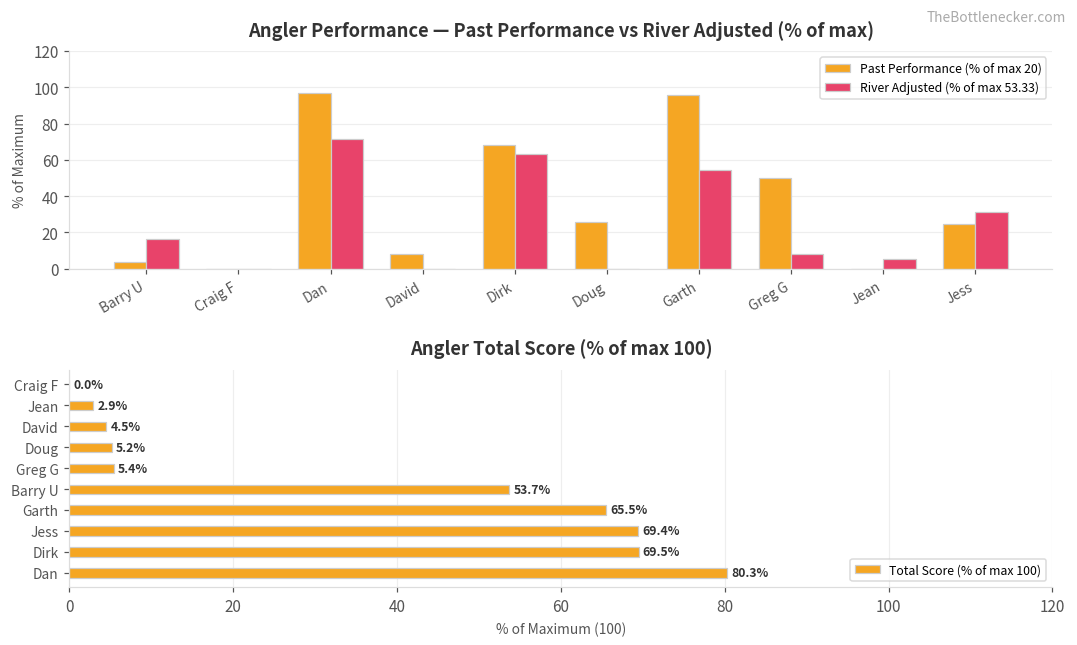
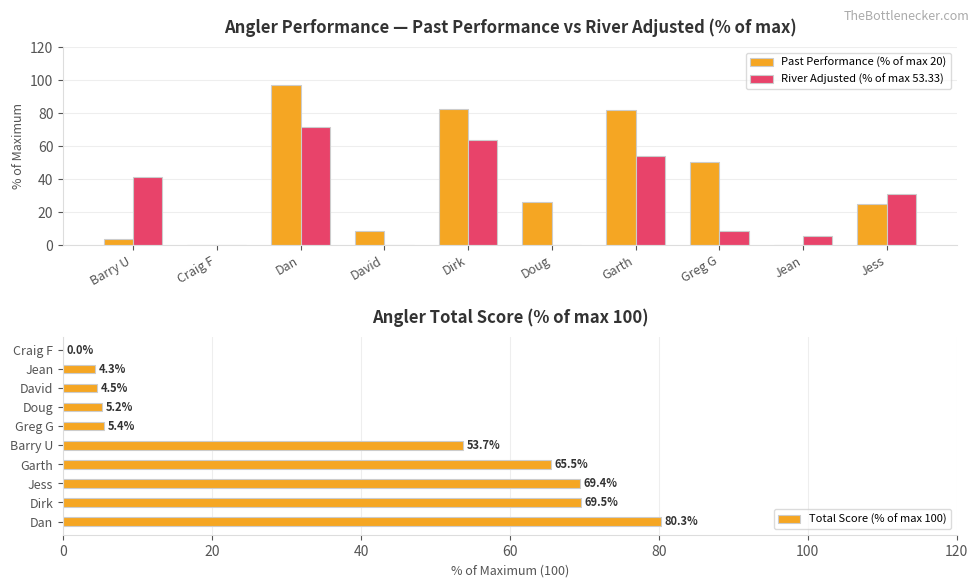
  {
    "Angler Performance — Past Performance vs River Adjusted (% of max)": {
      "Past Performance (% of max 20)": {
        "Barry U": "4",
        "Craig F": "0",
        "Dan": "97",
        "David": "8",
-       "Dirk": "68",
+       "Dirk": "82",
        "Doug": "26",
-       "Garth": "96",
+       "Garth": "82",
        "Greg G": "50",
        "Jean": "0",
        "Jess": "25"
      },
      "River Adjusted (% of max 53.33)": {
-       "Barry U": "17",
+       "Barry U": "41",
        "Craig F": "0",
        "Dan": "71",
        "David": "0",
        "Dirk": "63",
        "Doug": "0",
        "Garth": "54",
        "Greg G": "8",
        "Jean": "5",
        "Jess": "31"
      }
    },
    "Angler Total Score (% of max 100)": {
      "Craig F": "0.0%",
-     "Jean": "2.9%",
+     "Jean": "4.3%",
      "David": "4.5%",
      "Doug": "5.2%",
      "Greg G": "5.4%",
      "Barry U": "53.7%",
      "Garth": "65.5%",
      "Jess": "69.4%",
      "Dirk": "69.5%",
      "Dan": "80.3%"
    }
  }
